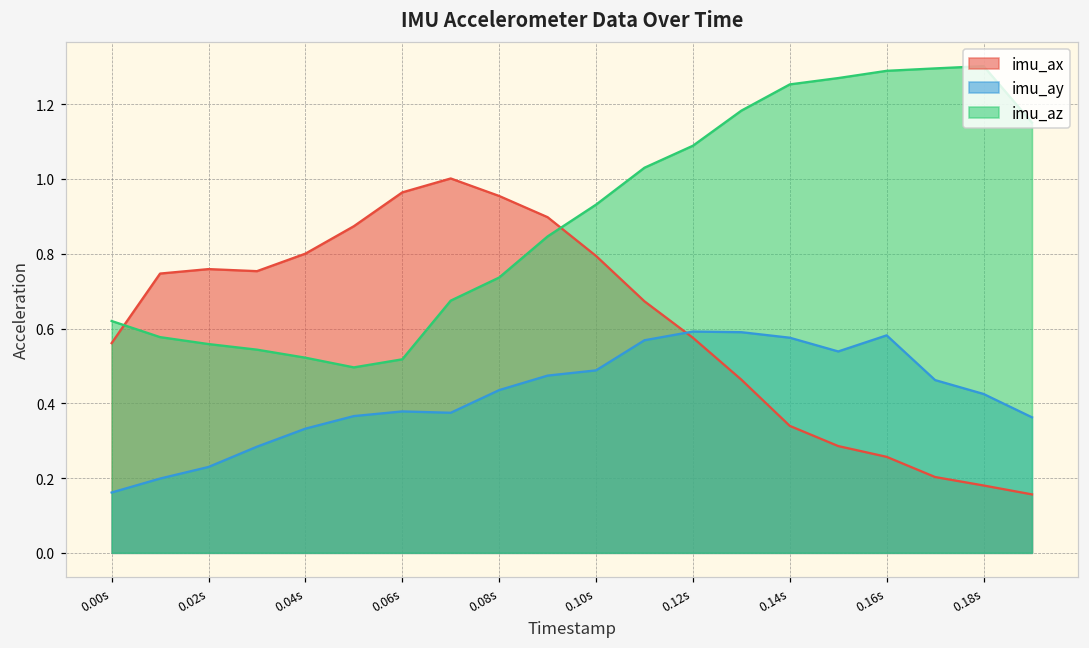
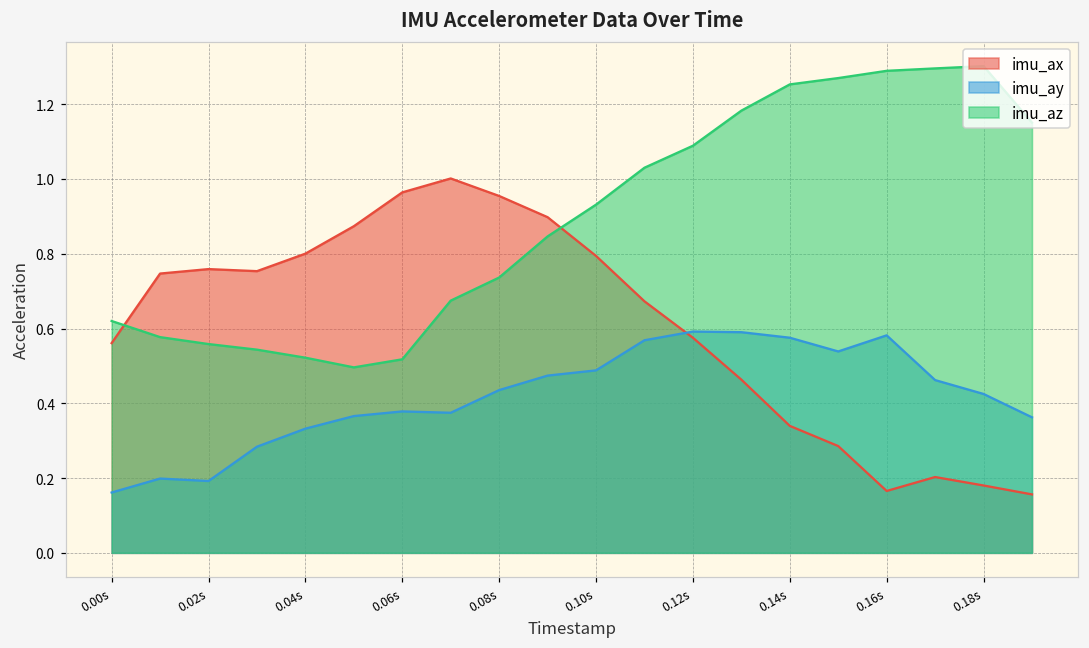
  {
    "imu_ax": {
      "0.00s": 0.56,
      "0.02s": 0.76,
      "0.04s": 0.80,
      "0.06s": 0.96,
      "0.08s": 0.95,
      "0.10s": 0.79,
      "0.12s": 0.58,
      "0.14s": 0.34,
-     "0.16s": 0.26,
+     "0.16s": 0.17,
      "0.18s": 0.18
    },
    "imu_ay": {
      "0.00s": 0.16,
-     "0.02s": 0.23,
+     "0.02s": 0.19,
      "0.04s": 0.33,
      "0.06s": 0.38,
      "0.08s": 0.44,
      "0.10s": 0.49,
      "0.12s": 0.59,
      "0.14s": 0.58,
      "0.16s": 0.58,
      "0.18s": 0.42
    },
    "imu_az": {
      "0.00s": 0.62,
      "0.02s": 0.56,
      "0.04s": 0.52,
      "0.06s": 0.52,
      "0.08s": 0.74,
      "0.10s": 0.93,
      "0.12s": 1.09,
      "0.14s": 1.25,
      "0.16s": 1.29
    }
  }
